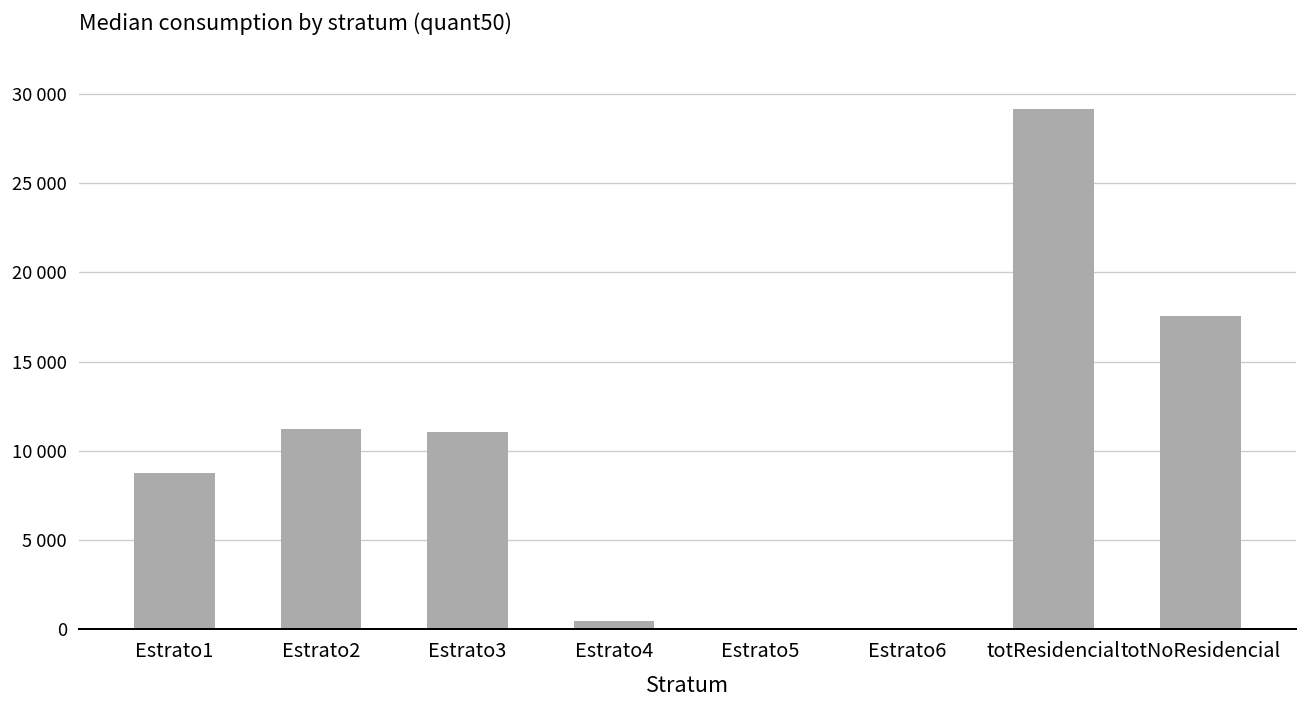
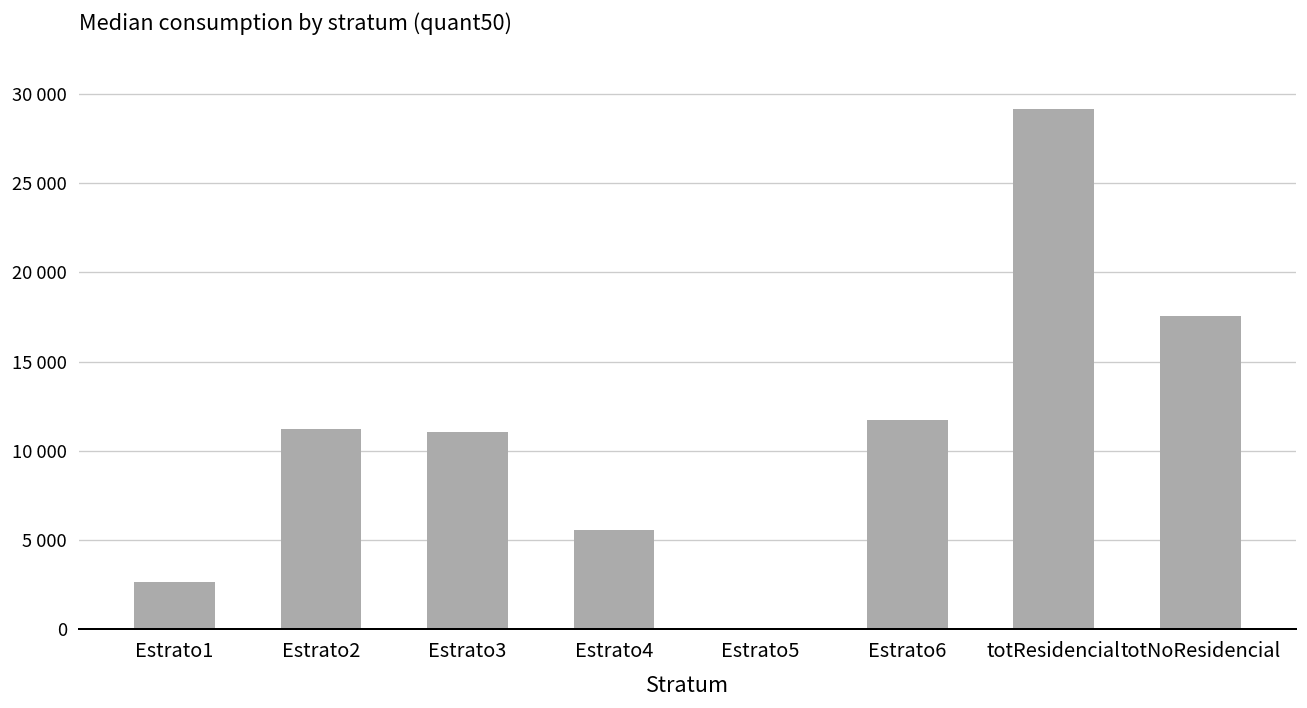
  {
-   "Estrato1": 8700,
+   "Estrato1": 2700,
    "Estrato2": 11200,
    "Estrato3": 11100,
-   "Estrato4": 500,
-   "Estrato6": 0,
+   "Estrato4": 5500,
+   "Estrato6": 11700,
    "totResidencial": 29200,
    "totNoResidencial": 17600
  }
